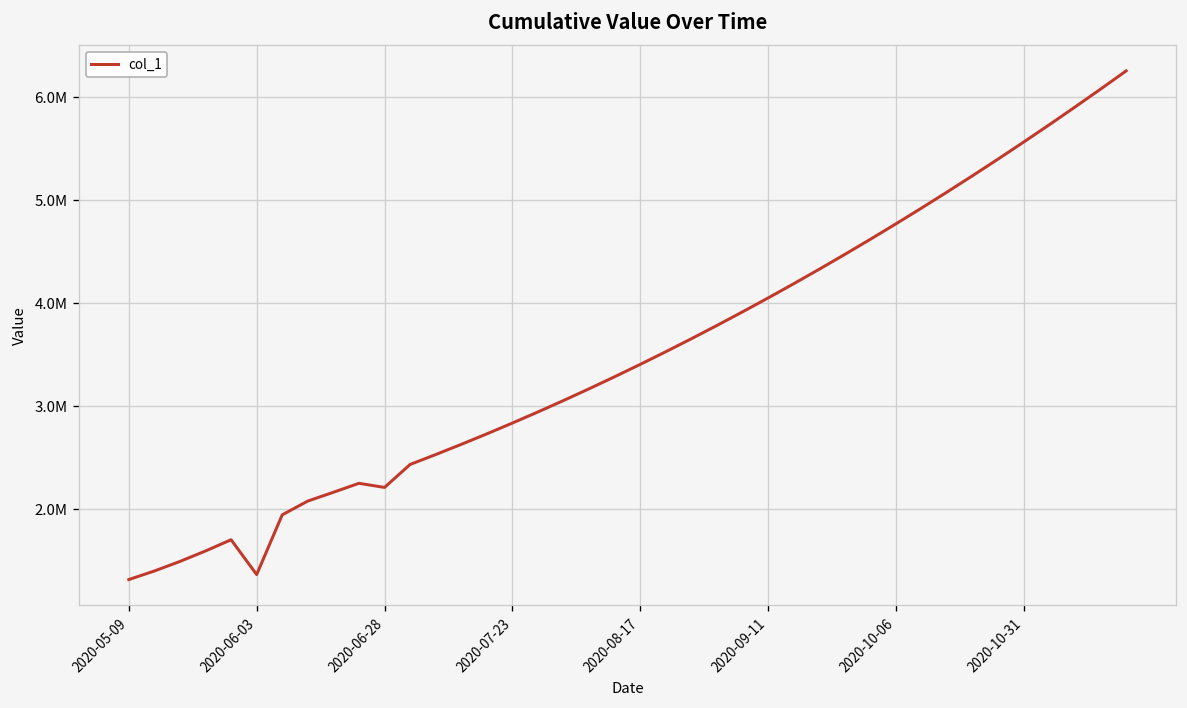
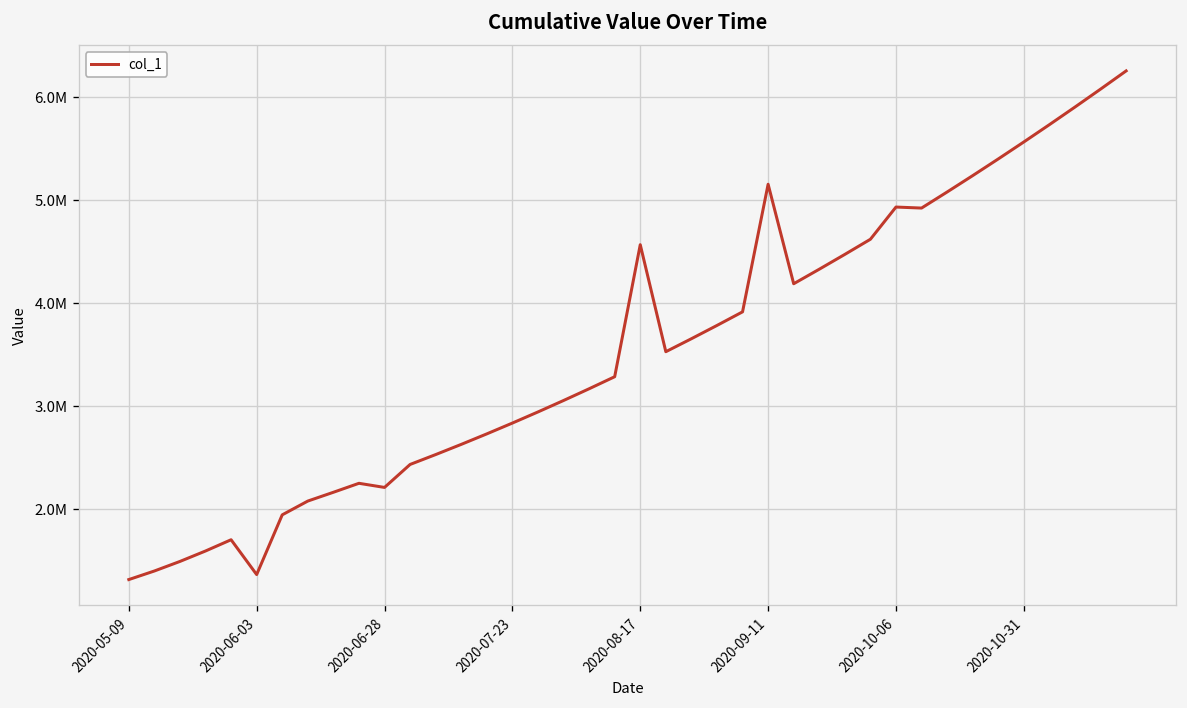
  {
    "2020-05-09": 1300000,
    "2020-06-03": 1400000,
    "2020-06-28": 2200000,
    "2020-07-23": 2800000,
-   "2020-08-17": 3400000,
-   "2020-09-11": 4100000,
-   "2020-10-06": 4800000,
+   "2020-08-17": 4600000,
+   "2020-09-11": 5200000,
+   "2020-10-06": 4900000,
    "2020-10-31": 5600000
  }
